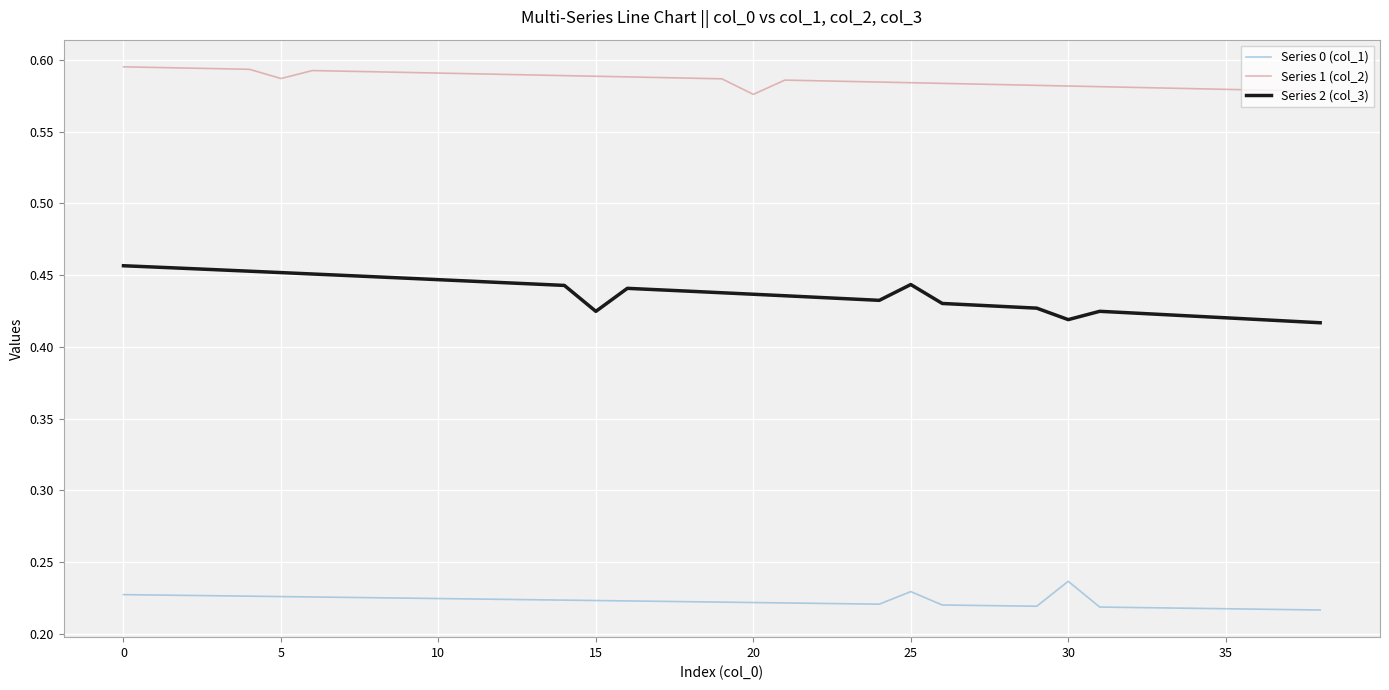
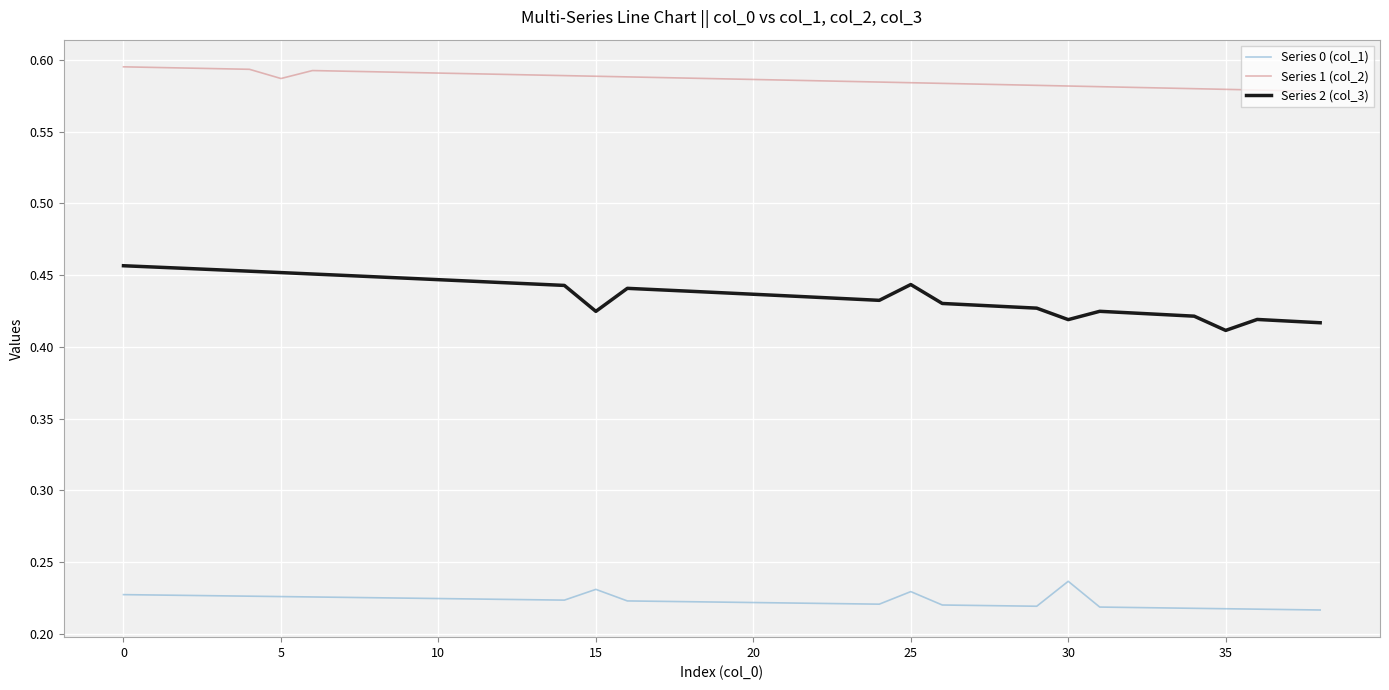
  {
    "Series 0 (col_1)": {
      "0": 0.227,
      "5": 0.226,
      "10": 0.225,
-     "15": 0.223,
+     "15": 0.231,
      "20": 0.222,
      "25": 0.230,
      "30": 0.237,
      "35": 0.218
    },
    "Series 1 (col_2)": {
      "0": 0.595,
      "5": 0.587,
      "10": 0.591,
      "15": 0.589,
-     "20": 0.576,
+     "20": 0.586,
      "25": 0.584,
      "30": 0.582,
      "35": 0.579
    },
    "Series 2 (col_3)": {
      "0": 0.457,
      "5": 0.452,
      "10": 0.447,
      "15": 0.425,
      "20": 0.437,
      "25": 0.443,
      "30": 0.419,
-     "35": 0.420
+     "35": 0.412
    }
  }
